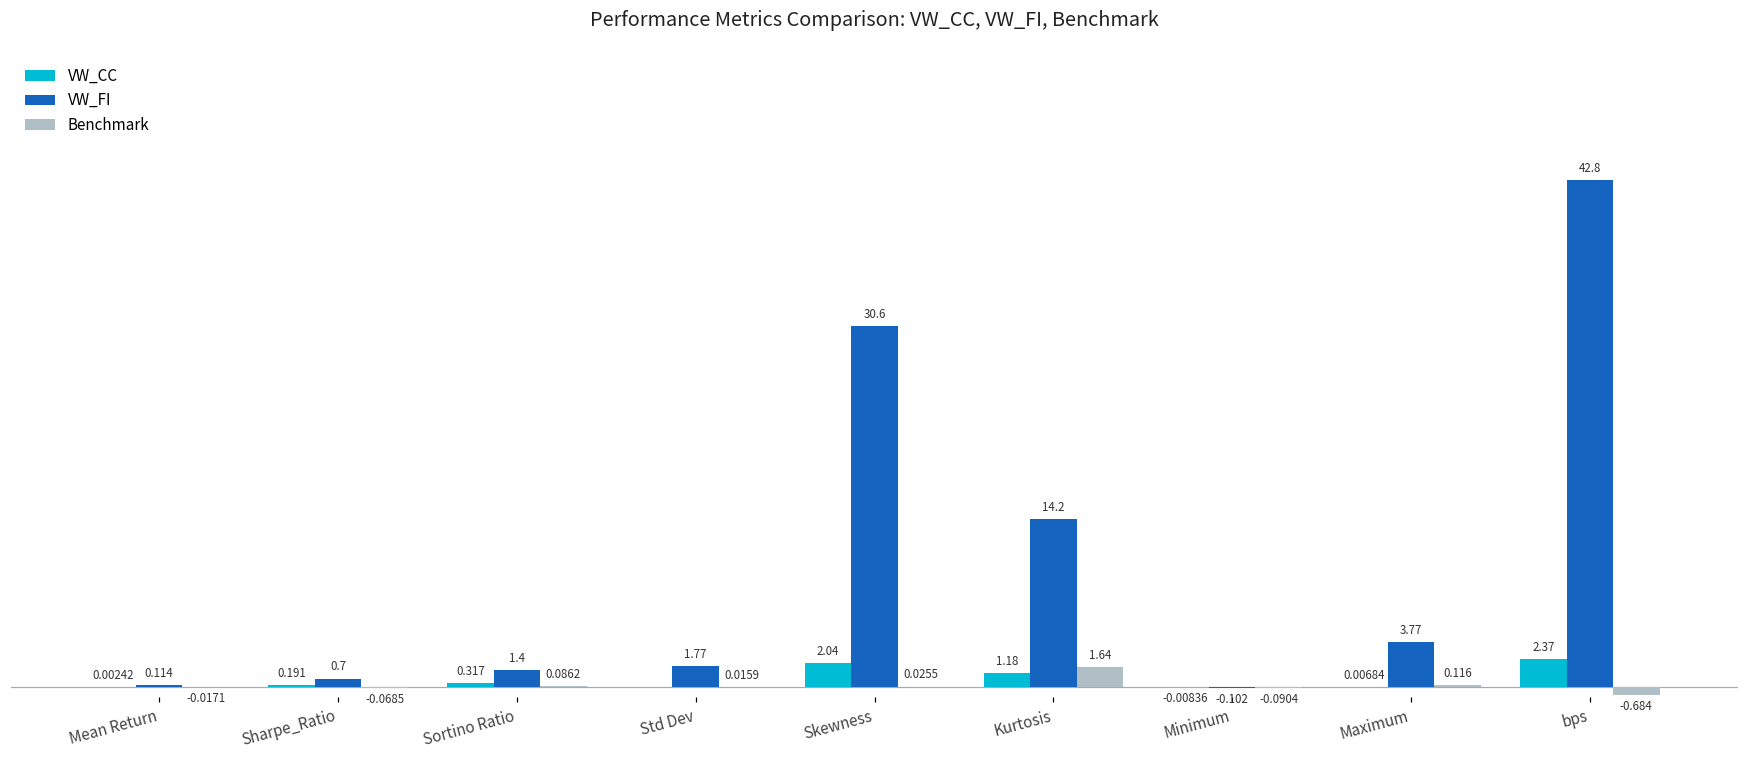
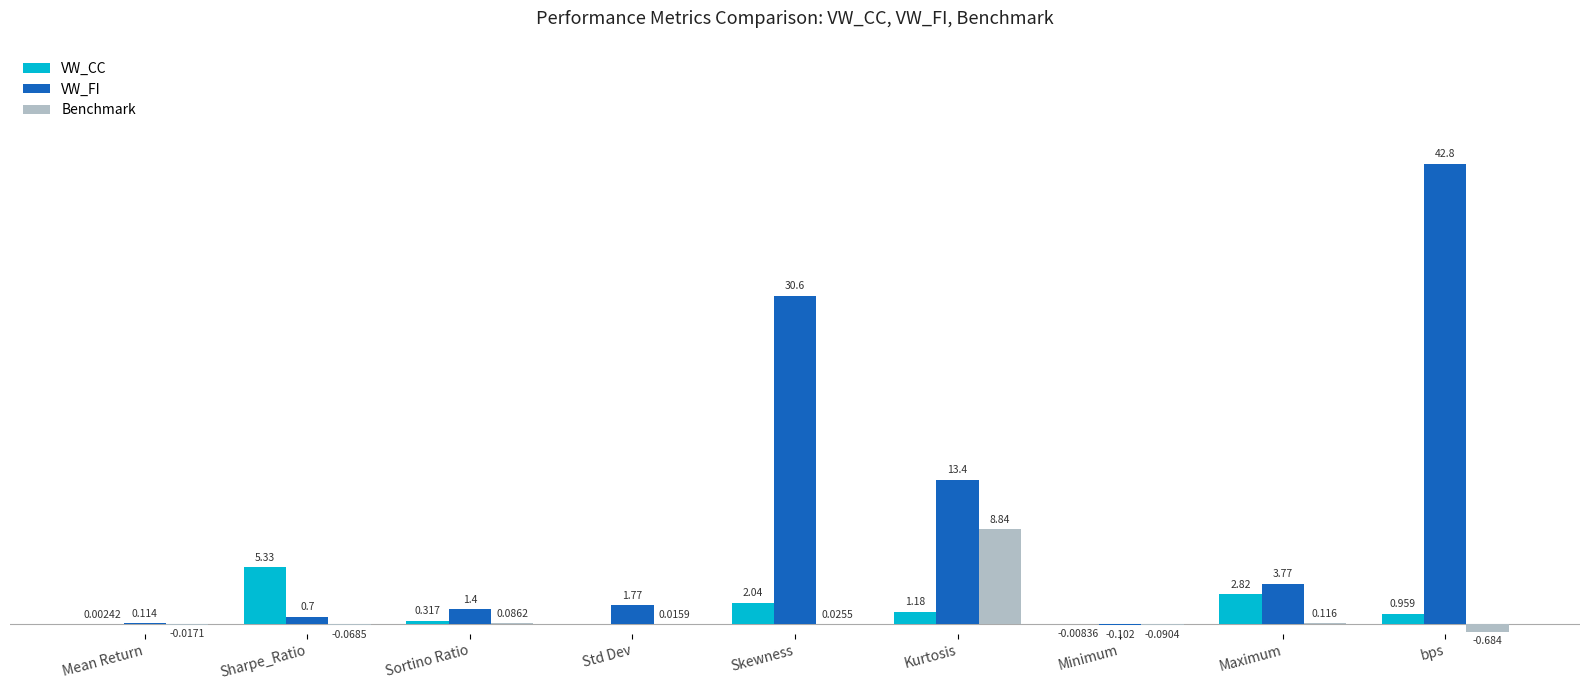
  {
    "VW_CC": {
      "Mean Return": 0.00242,
-     "Sharpe_Ratio": 0.191,
+     "Sharpe_Ratio": 5.33,
      "Sortino Ratio": 0.317,
      "Skewness": 2.04,
      "Kurtosis": 1.18,
      "Minimum": -0.00836,
-     "Maximum": 0.00684,
-     "bps": 2.37
+     "Maximum": 2.82,
+     "bps": 0.959
    },
    "VW_FI": {
      "Mean Return": 0.114,
      "Sharpe_Ratio": 0.7,
      "Sortino Ratio": 1.4,
      "Std Dev": 1.77,
      "Skewness": 30.6,
-     "Kurtosis": 14.2,
+     "Kurtosis": 13.4,
      "Minimum": -0.102,
      "Maximum": 3.77,
      "bps": 42.8
    },
    "Benchmark": {
      "Mean Return": -0.0171,
      "Sharpe_Ratio": -0.0685,
      "Sortino Ratio": 0.0862,
      "Std Dev": 0.0159,
      "Skewness": 0.0255,
-     "Kurtosis": 1.64,
+     "Kurtosis": 8.84,
      "Minimum": -0.0904,
      "Maximum": 0.116,
      "bps": -0.684
    }
  }
